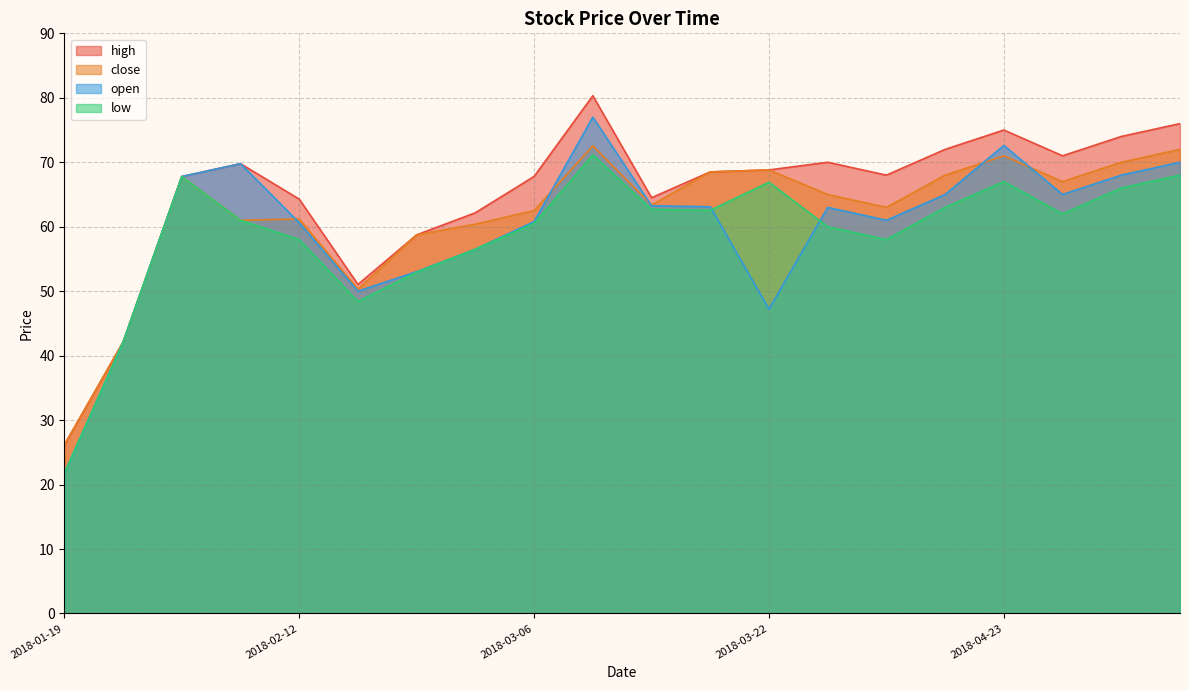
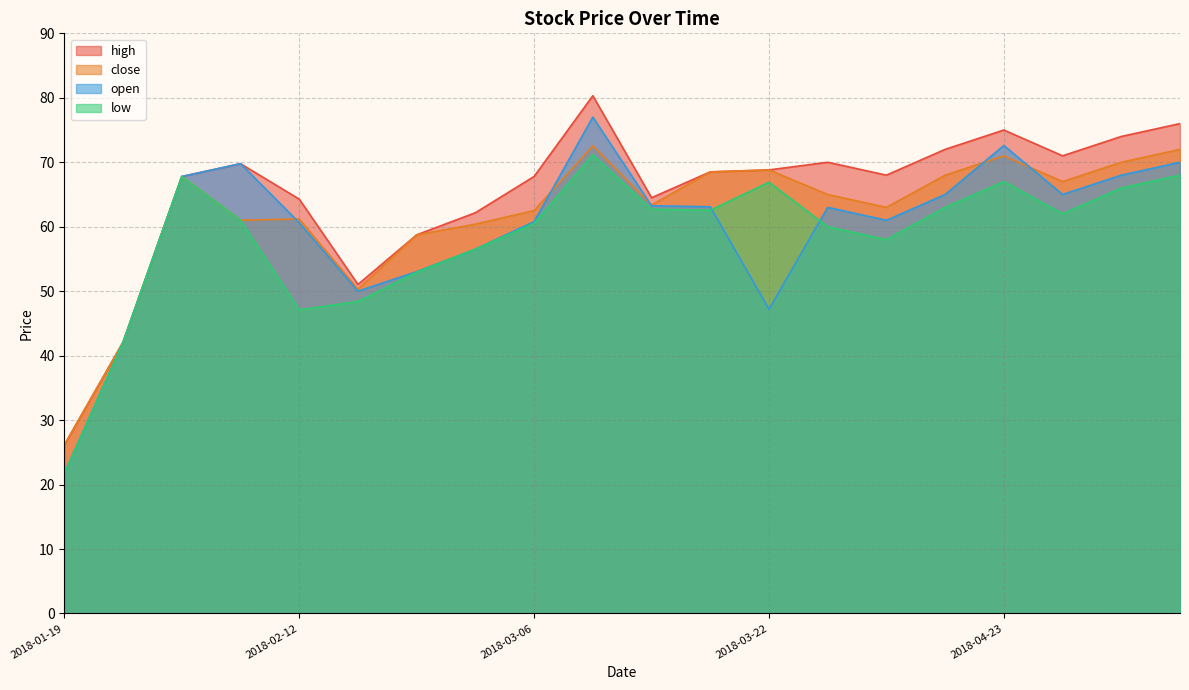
  {
    "open": {
      "2018-02-12": 61,
      "2018-03-22": 47,
      "2018-04-23": 73
    },
    "low": {
-     "2018-02-12": 58,
+     "2018-02-12": 47,
      "2018-03-22": 67,
      "2018-04-23": 67
    }
  }
